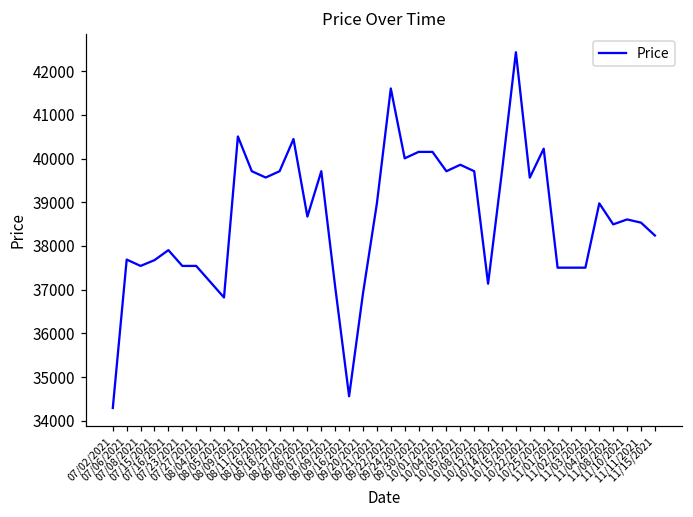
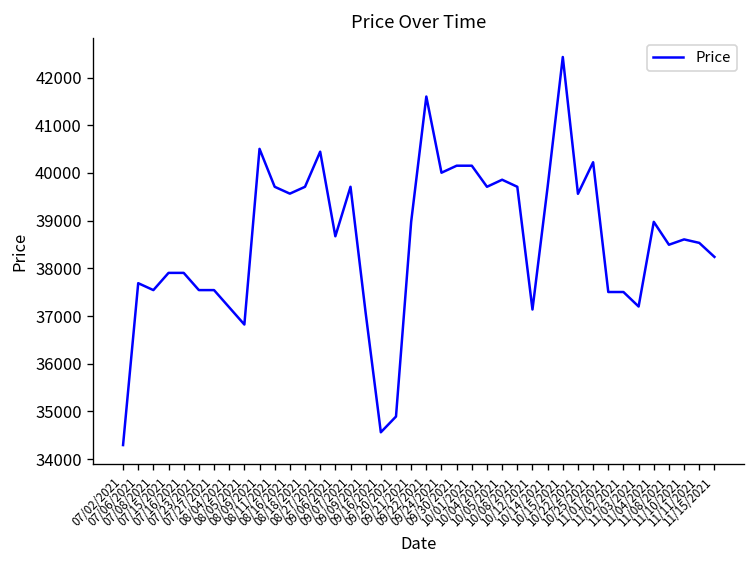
  {
    "07/02/2021": 34300,
    "07/06/2021": 37700,
    "07/08/2021": 37500,
-   "07/15/2021": 37700,
+   "07/15/2021": 37900,
    "07/16/2021": 37900,
    "07/23/2021": 37500,
    "07/27/2021": 37500,
    "08/04/2021": 37200,
    "08/05/2021": 36800,
    "08/09/2021": 40500,
    "08/11/2021": 39700,
    "08/16/2021": 39600,
    "08/18/2021": 39700,
    "08/27/2021": 40400,
    "09/06/2021": 38700,
    "09/07/2021": 39700,
    "09/09/2021": 37100,
    "09/16/2021": 34600,
-   "09/20/2021": 36900,
+   "09/20/2021": 34900,
    "09/21/2021": 39000,
    "09/22/2021": 41600,
    "09/24/2021": 40000,
    "09/30/2021": 40200,
    "10/01/2021": 40200,
    "10/04/2021": 39700,
    "10/05/2021": 39900,
    "10/08/2021": 39700,
    "10/12/2021": 37100,
    "10/14/2021": 39700,
    "10/15/2021": 42400,
    "10/22/2021": 39600,
    "10/25/2021": 40200,
    "11/01/2021": 37500,
    "11/02/2021": 37500,
-   "11/03/2021": 37500,
+   "11/03/2021": 37200,
    "11/04/2021": 39000,
    "11/08/2021": 38500,
    "11/10/2021": 38600,
    "11/11/2021": 38500,
    "11/15/2021": 38200
  }
